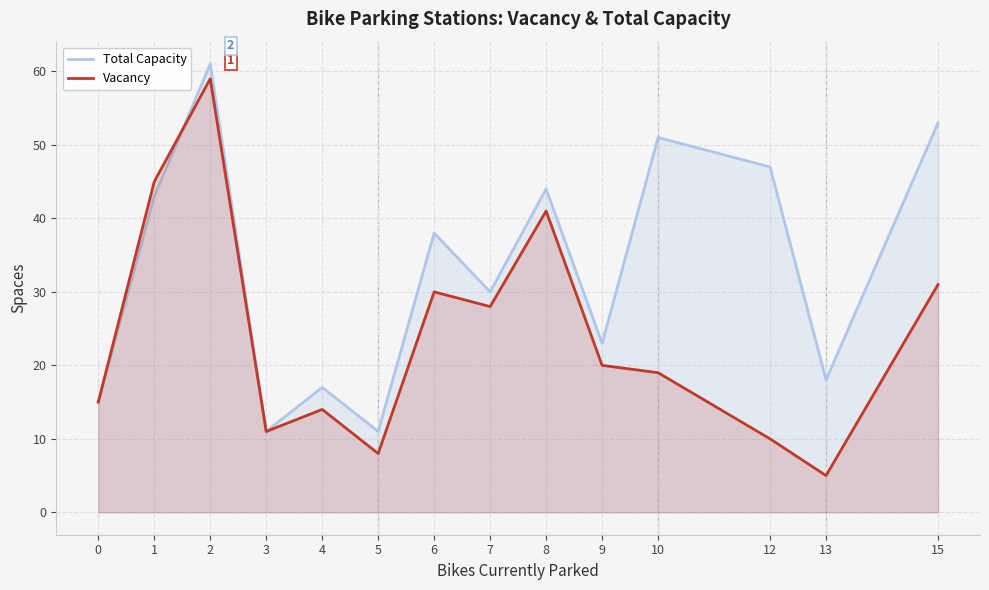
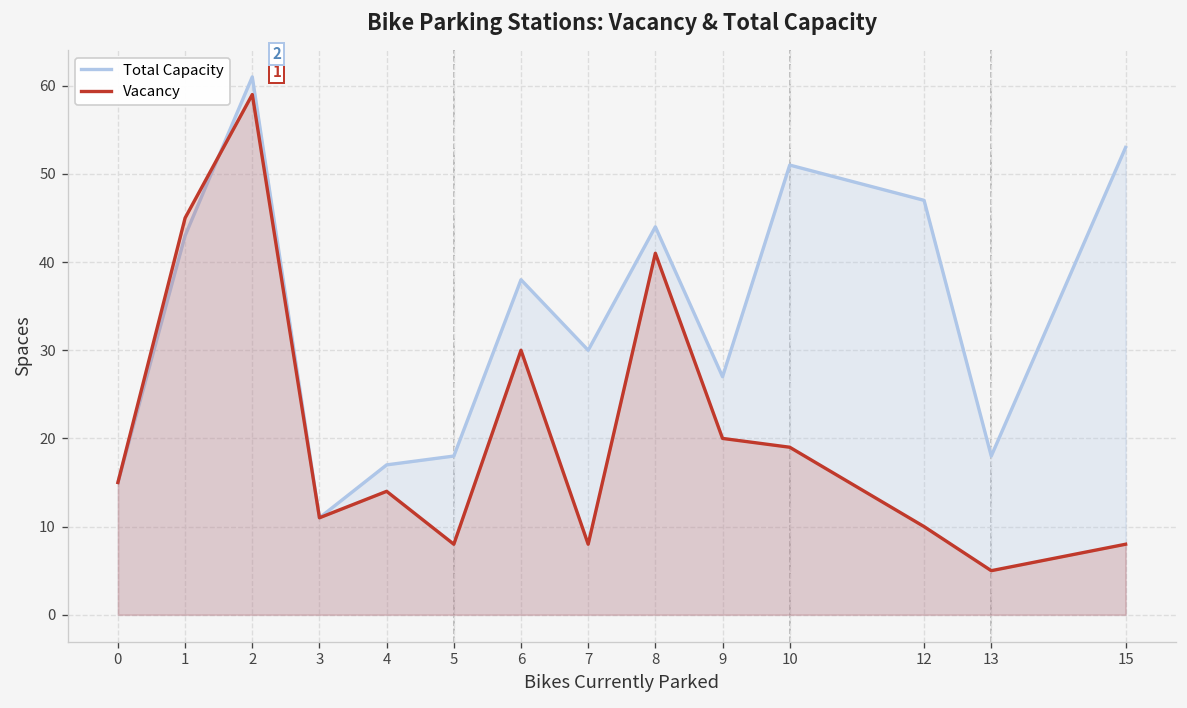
  {
    "Total Capacity": {
      "1": 43,
      "4": 17,
-     "5": 11,
+     "5": 18,
      "6": 38,
      "7": 30,
      "8": 44,
-     "9": 23,
+     "9": 27,
      "10": 51,
      "12": 47,
      "13": 18,
      "15": 53
    },
    "Vacancy": {
      "1": 45,
      "2": 59,
      "4": 14,
      "5": 8,
      "6": 30,
-     "7": 28,
+     "7": 8,
      "8": 41,
      "9": 20,
      "10": 19,
      "12": 10,
      "13": 5,
-     "15": 31
+     "15": 8
    }
  }
